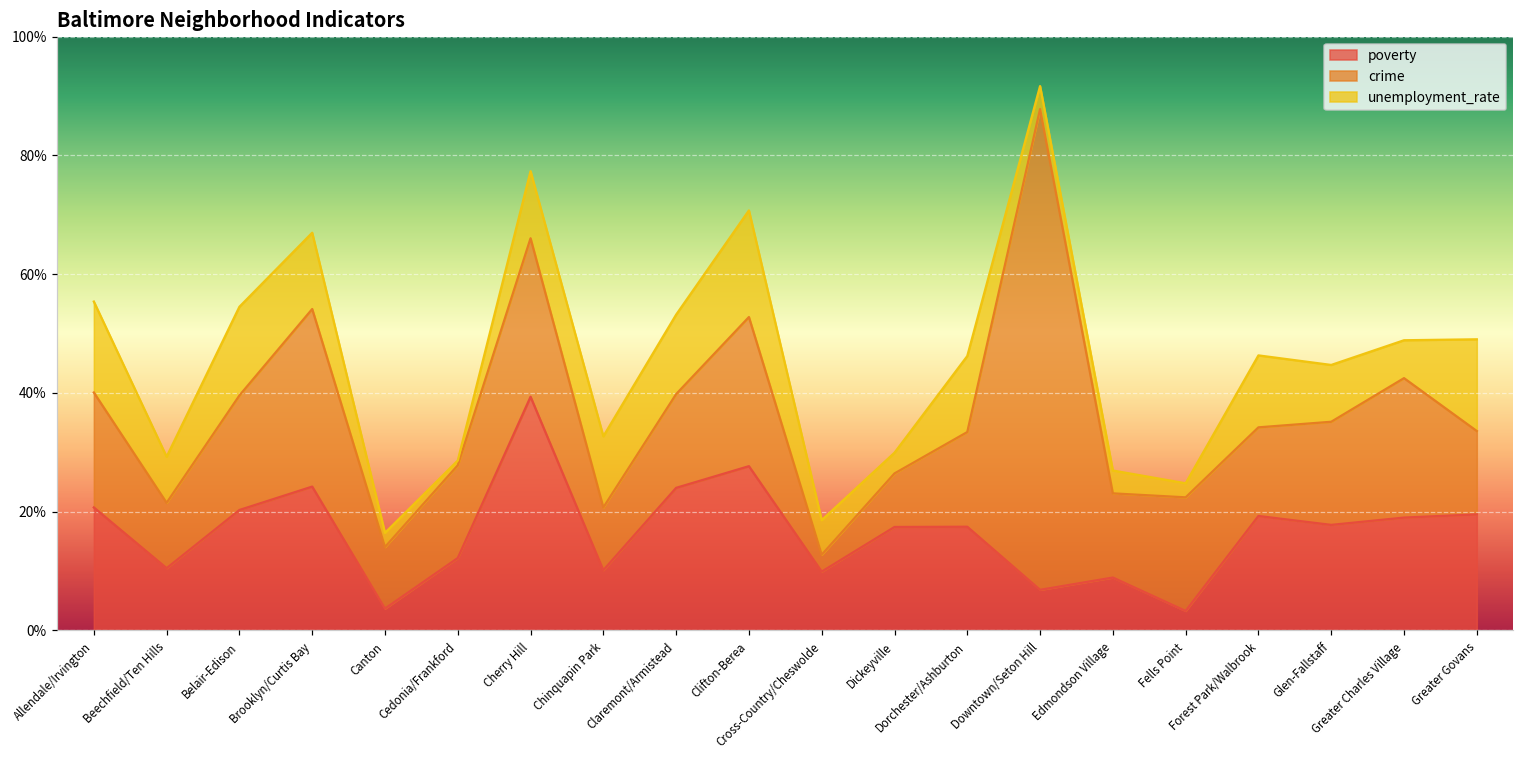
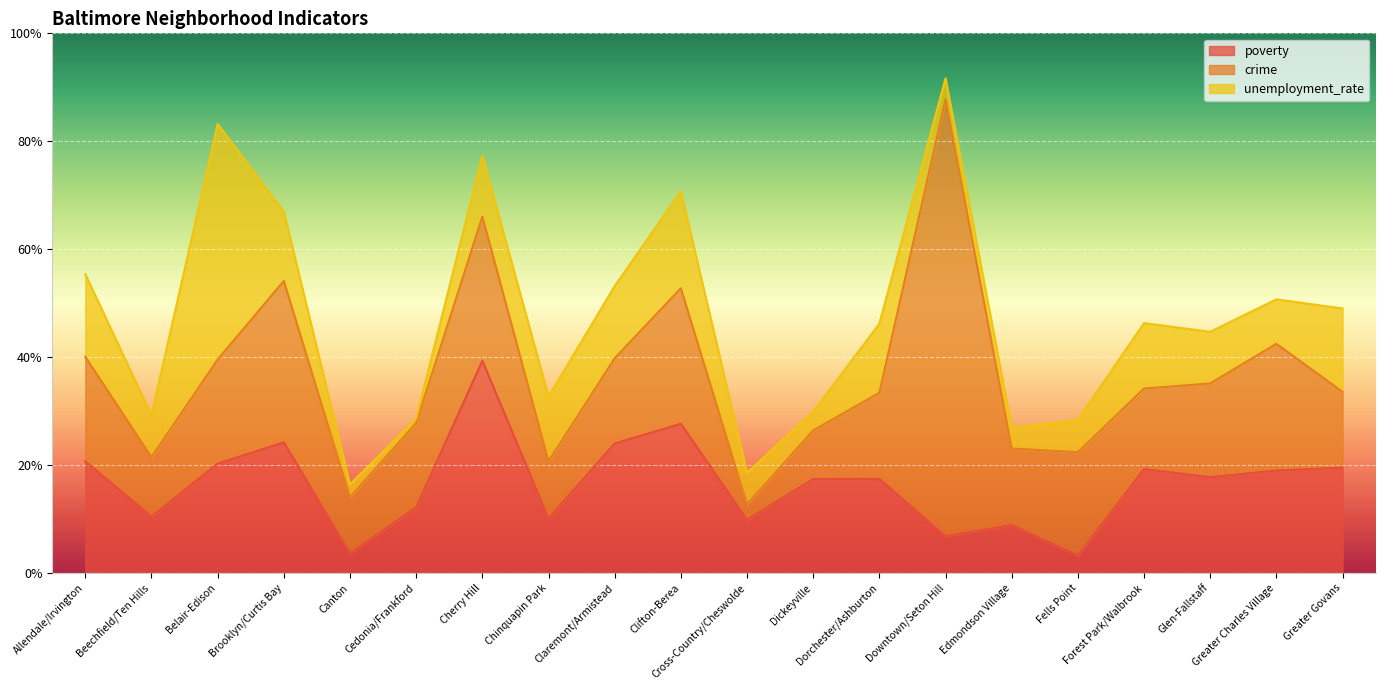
  {
    "unemployment_rate": {
      "Allendale/Irvington": "15%",
      "Beechfield/Ten Hills": "8%",
-     "Belair-Edison": "15%",
+     "Belair-Edison": "44%",
      "Brooklyn/Curtis Bay": "13%",
      "Canton": "2%",
      "Cedonia/Frankford": "1%",
      "Cherry Hill": "11%",
      "Chinquapin Park": "12%",
      "Claremont/Armistead": "13%",
      "Clifton-Berea": "18%",
      "Cross-Country/Cheswolde": "6%",
      "Dickeyville": "3%",
      "Dorchester/Ashburton": "13%",
      "Downtown/Seton Hill": "4%",
      "Edmondson Village": "4%",
-     "Fells Point": "2%",
+     "Fells Point": "6%",
      "Forest Park/Walbrook": "12%",
      "Glen-Fallstaff": "10%",
-     "Greater Charles Village": "6%",
+     "Greater Charles Village": "8%",
      "Greater Govans": "15%"
    }
  }
